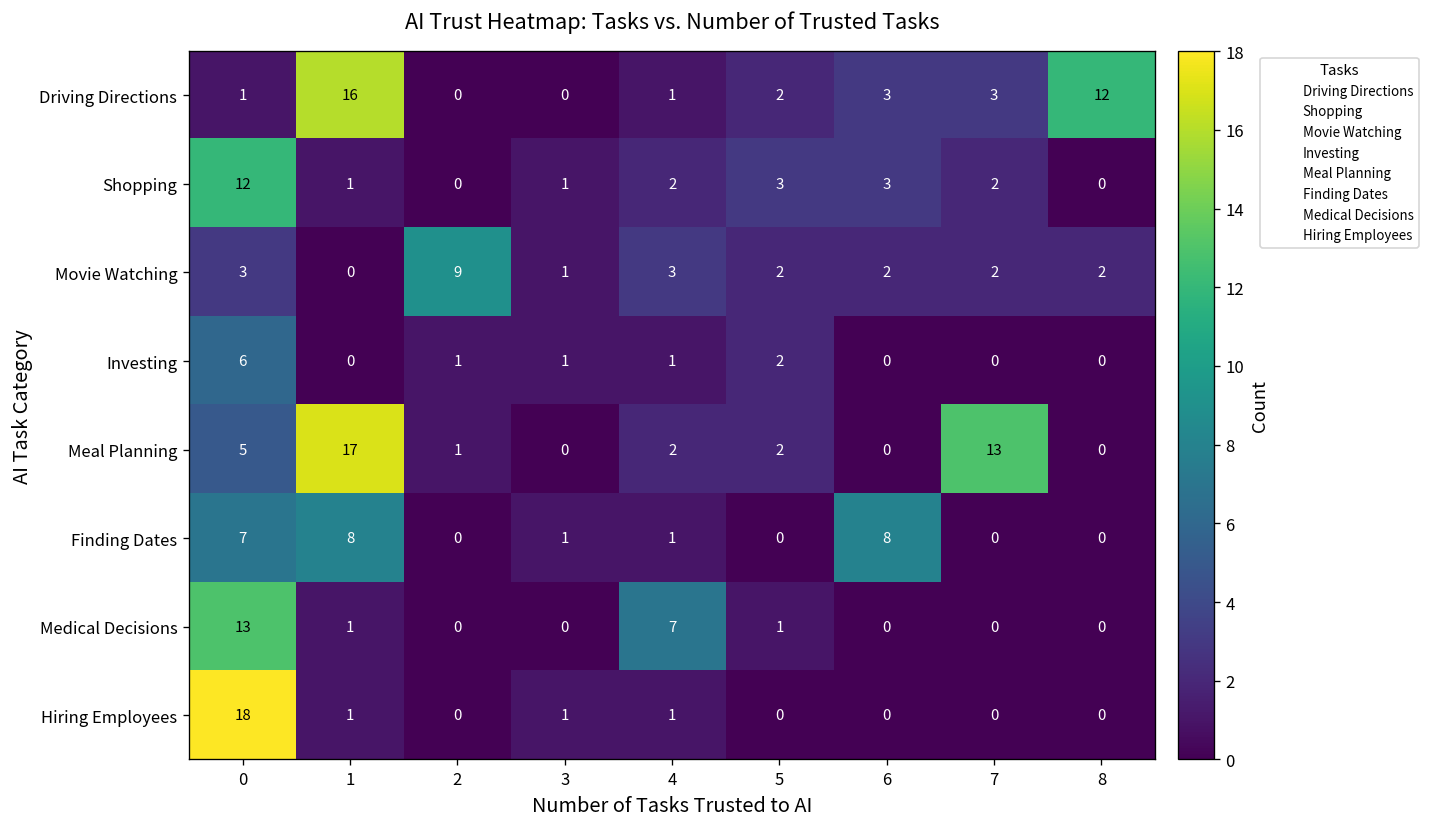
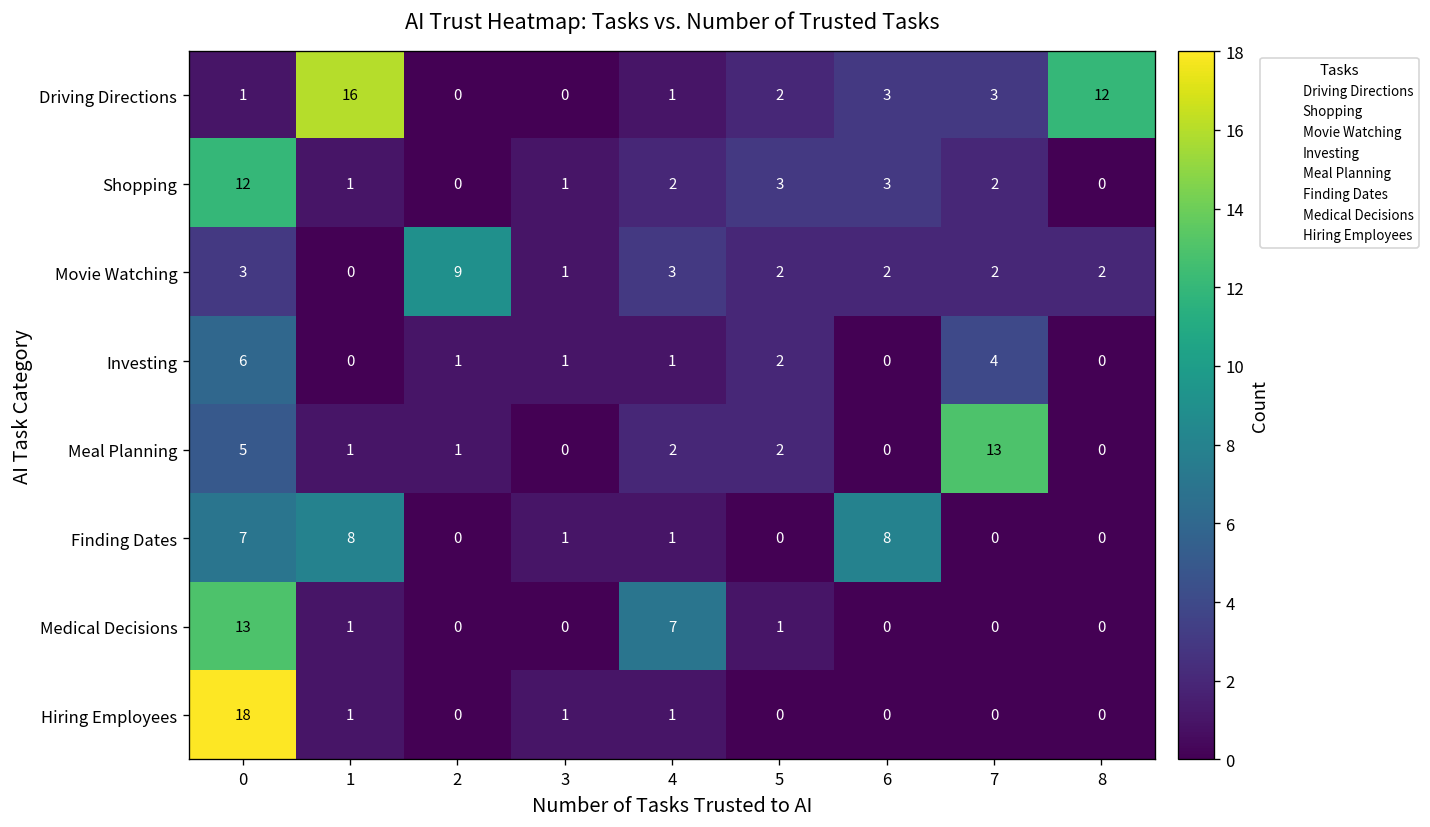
  {
    "Driving Directions": {
      "0": 1,
      "1": 16,
      "2": 0,
      "3": 0,
      "4": 1,
      "5": 2,
      "6": 3,
      "7": 3,
      "8": 12
    },
    "Shopping": {
      "0": 12,
      "1": 1,
      "2": 0,
      "3": 1,
      "4": 2,
      "5": 3,
      "6": 3,
      "7": 2,
      "8": 0
    },
    "Movie Watching": {
      "0": 3,
      "1": 0,
      "2": 9,
      "3": 1,
      "4": 3,
      "5": 2,
      "6": 2,
      "7": 2,
      "8": 2
    },
    "Investing": {
      "0": 6,
      "1": 0,
      "2": 1,
      "3": 1,
      "4": 1,
      "5": 2,
      "6": 0,
-     "7": 0,
+     "7": 4,
      "8": 0
    },
    "Meal Planning": {
      "0": 5,
-     "1": 17,
+     "1": 1,
      "2": 1,
      "3": 0,
      "4": 2,
      "5": 2,
      "6": 0,
      "7": 13,
      "8": 0
    },
    "Finding Dates": {
      "0": 7,
      "1": 8,
      "2": 0,
      "3": 1,
      "4": 1,
      "5": 0,
      "6": 8,
      "7": 0,
      "8": 0
    },
    "Medical Decisions": {
      "0": 13,
      "1": 1,
      "2": 0,
      "3": 0,
      "4": 7,
      "5": 1,
      "6": 0,
      "7": 0,
      "8": 0
    },
    "Hiring Employees": {
      "0": 18,
      "1": 1,
      "2": 0,
      "3": 1,
      "4": 1,
      "5": 0,
      "6": 0,
      "7": 0,
      "8": 0
    }
  }
